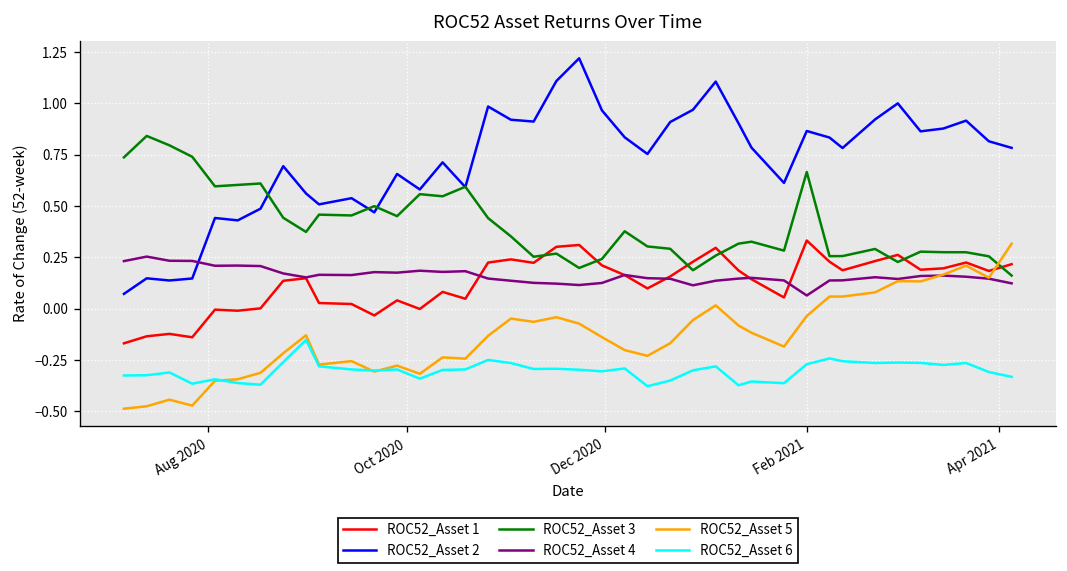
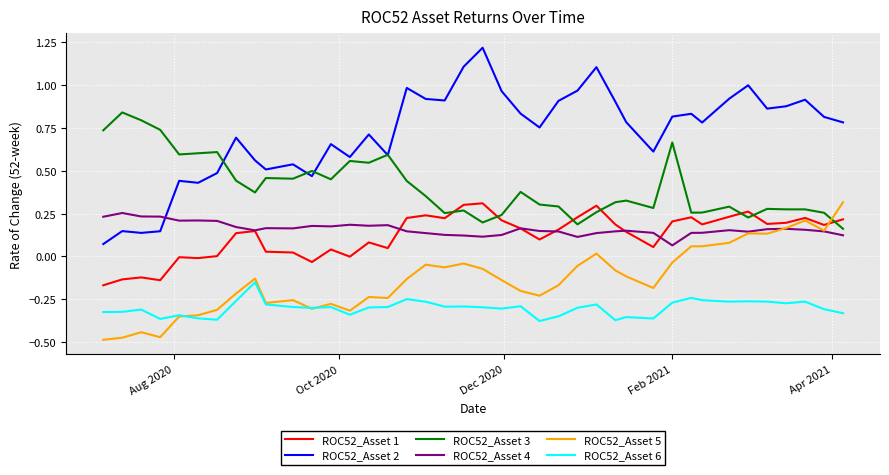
  {
    "ROC52_Asset 1": {
-     "Feb 2021": 0.33
+     "Feb 2021": 0.20
    },
    "ROC52_Asset 2": {
-     "Feb 2021": 0.86
+     "Feb 2021": 0.82
    },
    "ROC52_Asset 3": {
      "Feb 2021": 0.67
    },
    "ROC52_Asset 4": {
      "Feb 2021": 0.06
    },
    "ROC52_Asset 5": {
      "Feb 2021": -0.04
    },
    "ROC52_Asset 6": {
      "Feb 2021": -0.27
    }
  }
